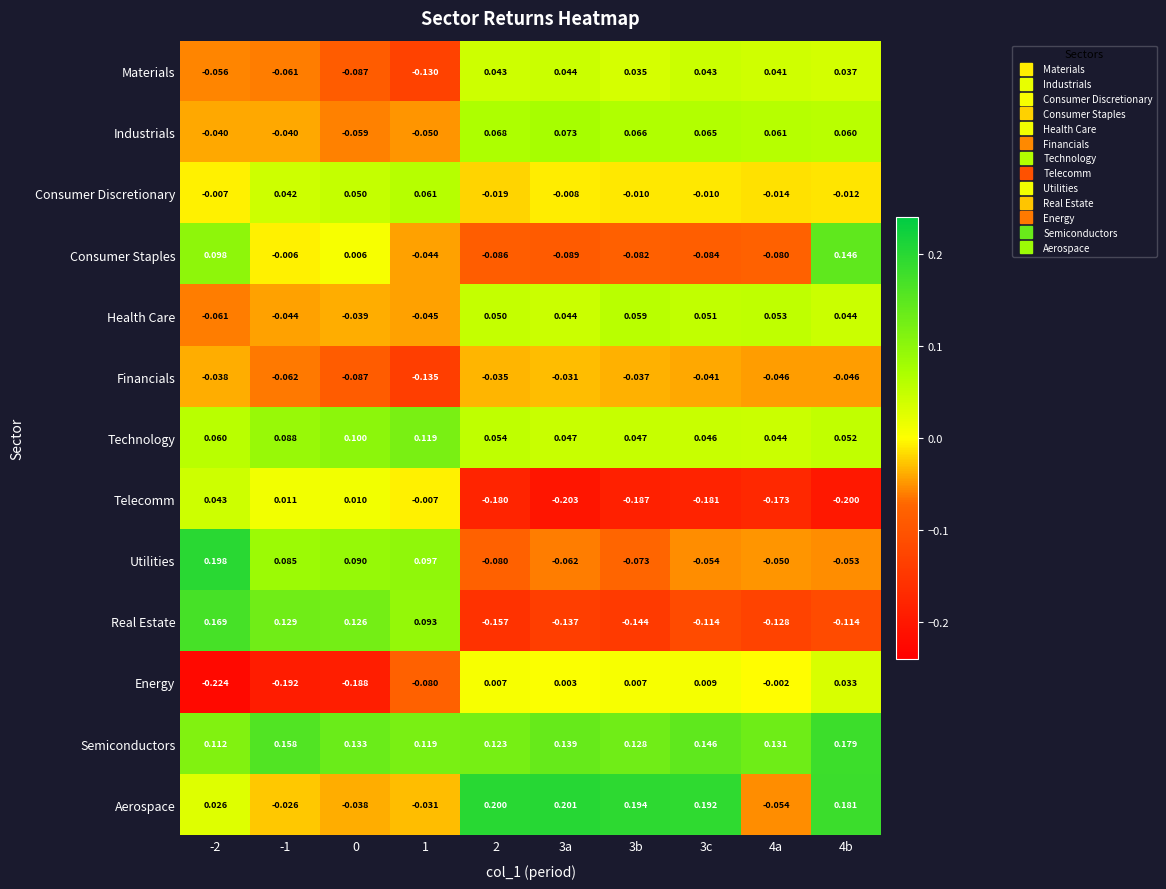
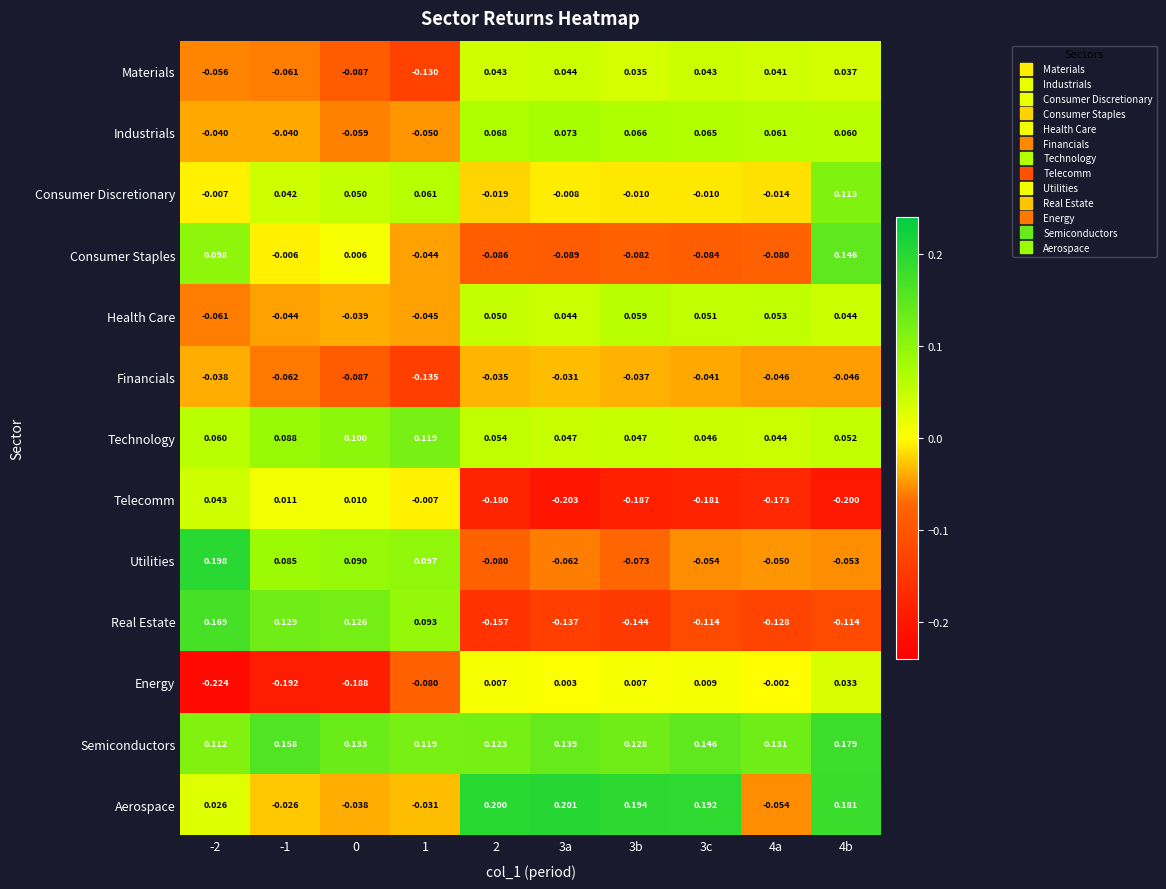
  {
    "Materials": {
      "-2": -0.056,
      "-1": -0.061,
      "0": -0.087,
      "1": -0.130,
      "2": 0.043,
      "3a": 0.044,
      "3b": 0.035,
      "3c": 0.043,
      "4a": 0.041,
      "4b": 0.037
    },
    "Industrials": {
      "-2": -0.040,
      "-1": -0.040,
      "0": -0.059,
      "1": -0.050,
      "2": 0.068,
      "3a": 0.073,
      "3b": 0.066,
      "3c": 0.065,
      "4a": 0.061,
      "4b": 0.060
    },
    "Consumer Discretionary": {
      "-2": -0.007,
      "-1": 0.042,
      "0": 0.050,
      "1": 0.061,
      "2": -0.019,
      "3a": -0.008,
      "3b": -0.010,
      "3c": -0.010,
      "4a": -0.014,
-     "4b": -0.012
+     "4b": 0.113
    },
    "Consumer Staples": {
      "-2": 0.098,
      "-1": -0.006,
      "0": 0.006,
      "1": -0.044,
      "2": -0.086,
      "3a": -0.089,
      "3b": -0.082,
      "3c": -0.084,
      "4a": -0.080,
      "4b": 0.146
    },
    "Health Care": {
      "-2": -0.061,
      "-1": -0.044,
      "0": -0.039,
      "1": -0.045,
      "2": 0.050,
      "3a": 0.044,
      "3b": 0.059,
      "3c": 0.051,
      "4a": 0.053,
      "4b": 0.044
    },
    "Financials": {
      "-2": -0.038,
      "-1": -0.062,
      "0": -0.087,
      "1": -0.135,
      "2": -0.035,
      "3a": -0.031,
      "3b": -0.037,
      "3c": -0.041,
      "4a": -0.046,
      "4b": -0.046
    },
    "Technology": {
      "-2": 0.060,
      "-1": 0.088,
      "0": 0.100,
      "1": 0.119,
      "2": 0.054,
      "3a": 0.047,
      "3b": 0.047,
      "3c": 0.046,
      "4a": 0.044,
      "4b": 0.052
    },
    "Telecomm": {
      "-2": 0.043,
      "-1": 0.011,
      "0": 0.010,
      "1": -0.007,
      "2": -0.180,
      "3a": -0.203,
      "3b": -0.187,
      "3c": -0.181,
      "4a": -0.173,
      "4b": -0.200
    },
    "Utilities": {
      "-2": 0.198,
      "-1": 0.085,
      "0": 0.090,
      "1": 0.097,
      "2": -0.080,
      "3a": -0.062,
      "3b": -0.073,
      "3c": -0.054,
      "4a": -0.050,
      "4b": -0.053
    },
    "Real Estate": {
      "-2": 0.169,
      "-1": 0.129,
      "0": 0.126,
      "1": 0.093,
      "2": -0.157,
      "3a": -0.137,
      "3b": -0.144,
      "3c": -0.114,
      "4a": -0.128,
      "4b": -0.114
    },
    "Energy": {
      "-2": -0.224,
      "-1": -0.192,
      "0": -0.188,
      "1": -0.080,
      "2": 0.007,
      "3a": 0.003,
      "3b": 0.007,
      "3c": 0.009,
      "4a": -0.002,
      "4b": 0.033
    },
    "Semiconductors": {
      "-2": 0.112,
      "-1": 0.158,
      "0": 0.133,
      "1": 0.119,
      "2": 0.123,
      "3a": 0.139,
      "3b": 0.128,
      "3c": 0.146,
      "4a": 0.131,
      "4b": 0.179
    },
    "Aerospace": {
      "-2": 0.026,
      "-1": -0.026,
      "0": -0.038,
      "1": -0.031,
      "2": 0.200,
      "3a": 0.201,
      "3b": 0.194,
      "3c": 0.192,
      "4a": -0.054,
      "4b": 0.181
    }
  }
